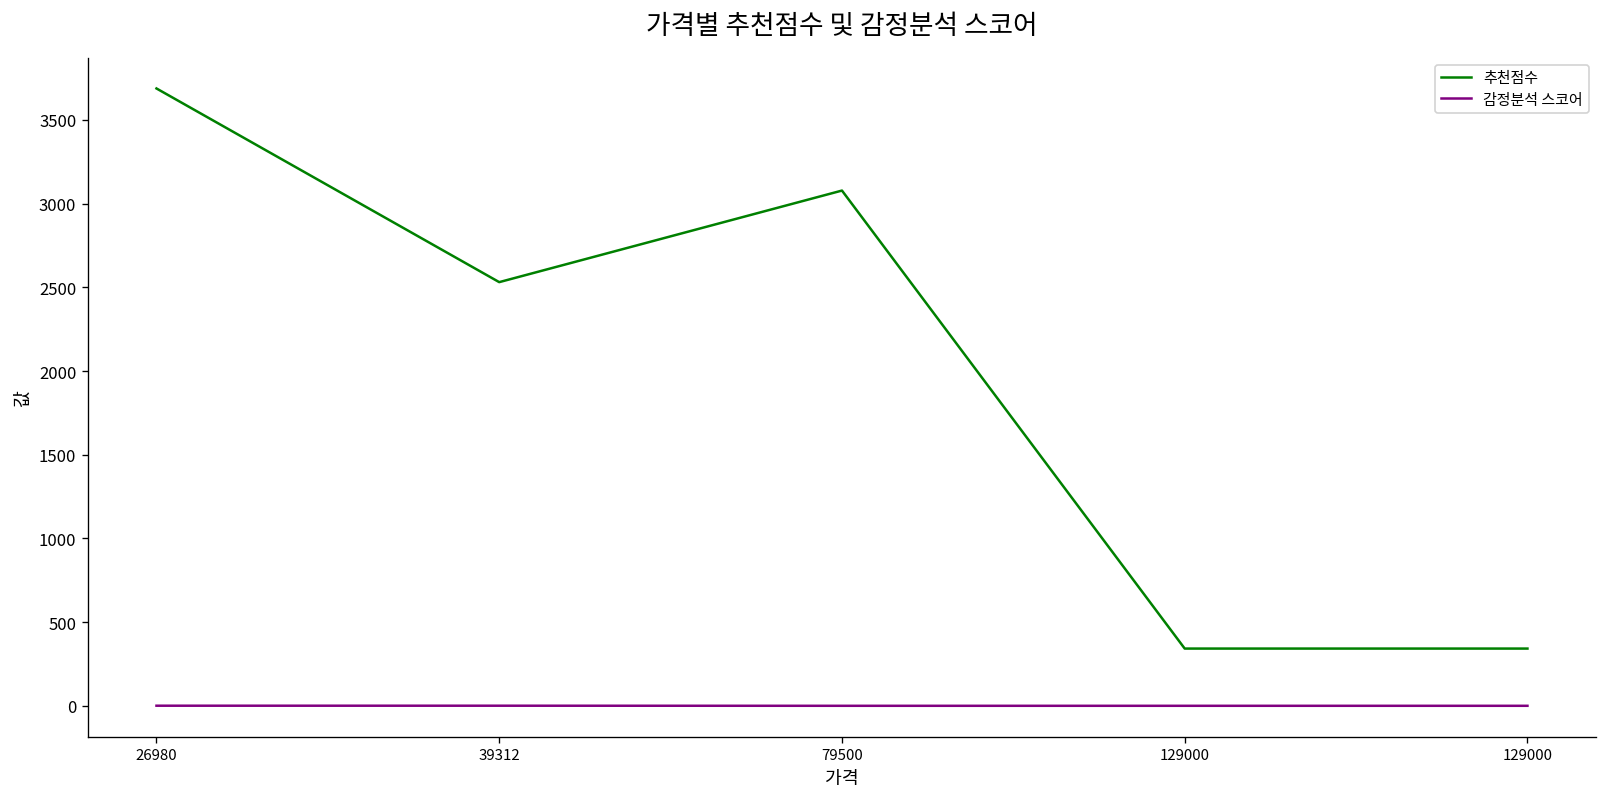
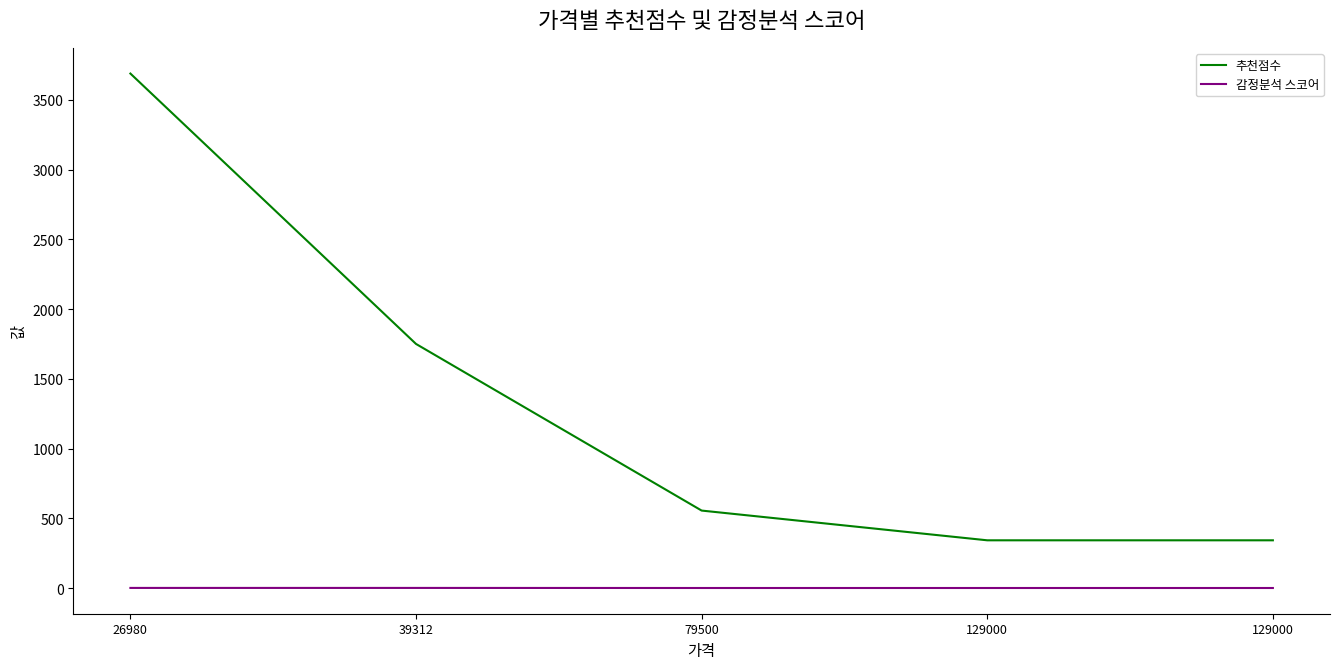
  {
    "추천점수": {
      "26980": 3690,
-     "39312": 2530,
-     "79500": 3080
+     "39312": 1750,
+     "79500": 560
    },
    "감정분석 스코어": {
      "26980": 0,
      "39312": 0,
      "79500": 0
    }
  }
